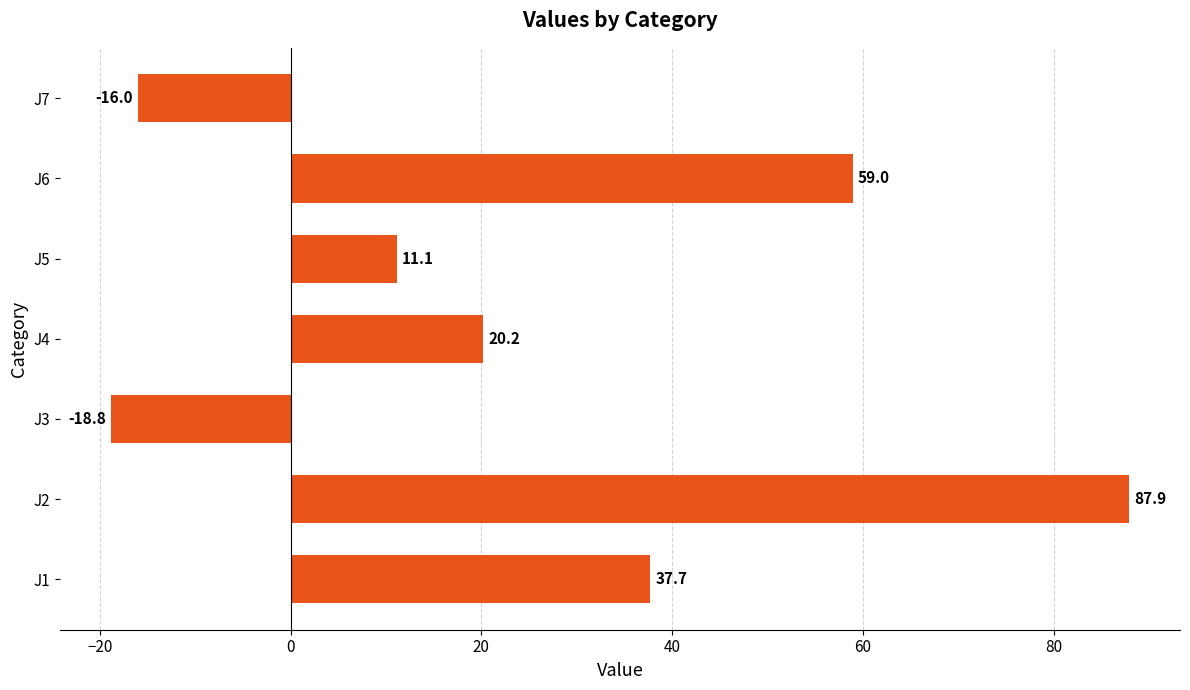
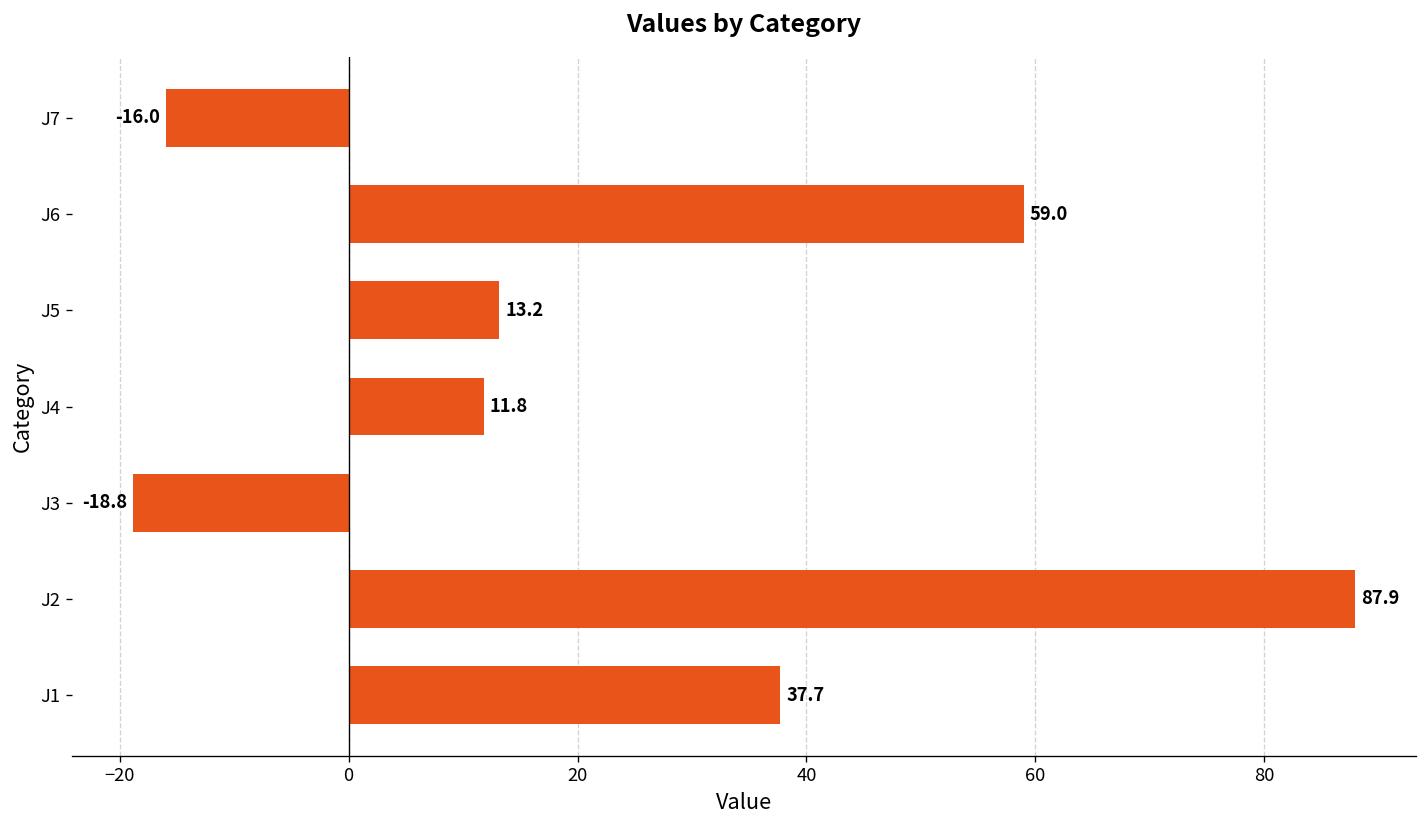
  {
    "J7": -16.0,
    "J6": 59.0,
-   "J5": 11.1,
-   "J4": 20.2,
+   "J5": 13.2,
+   "J4": 11.8,
    "J3": -18.8,
    "J2": 87.9,
    "J1": 37.7
  }
